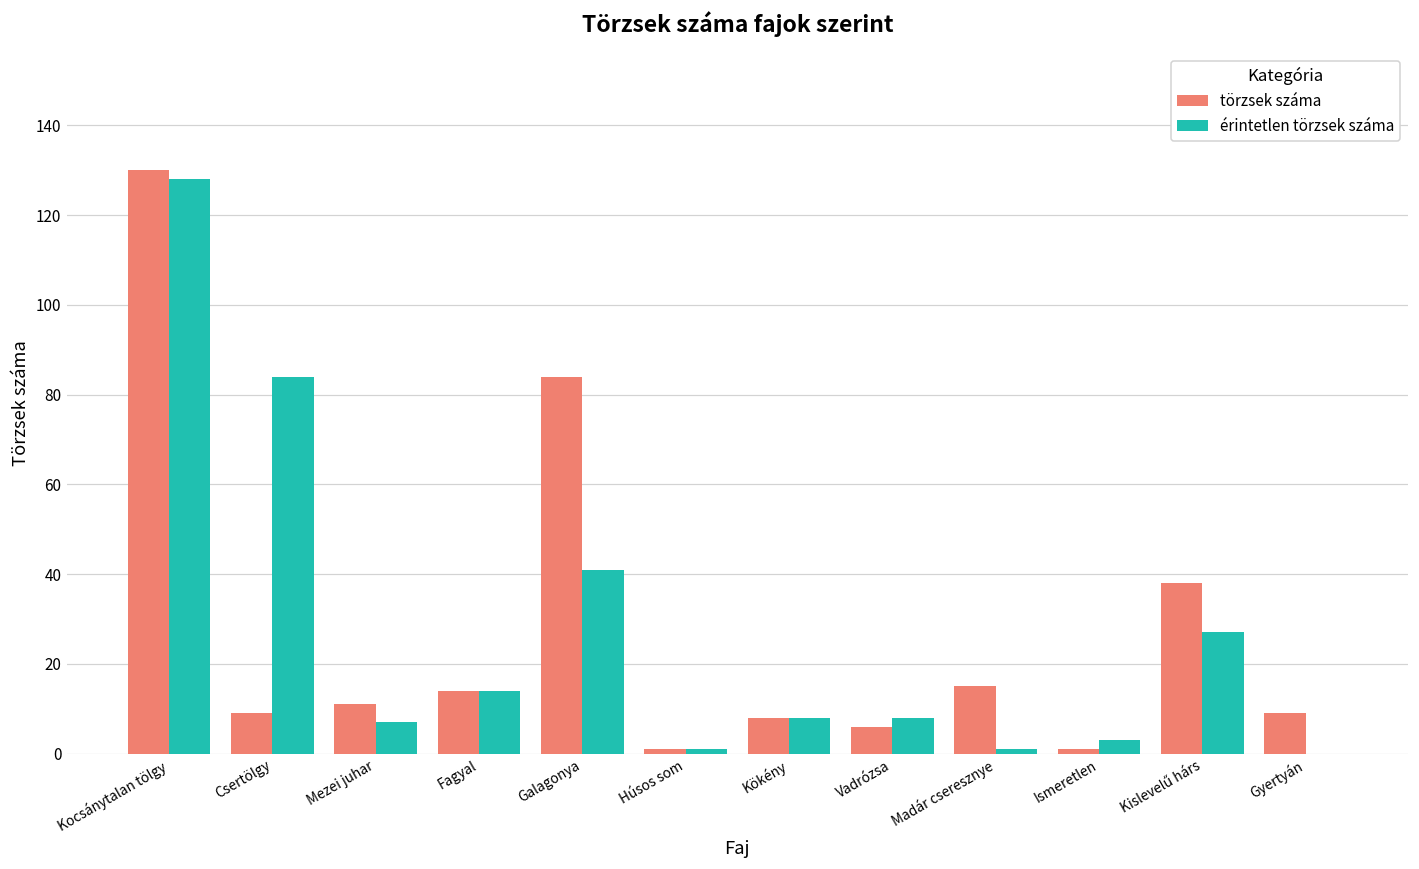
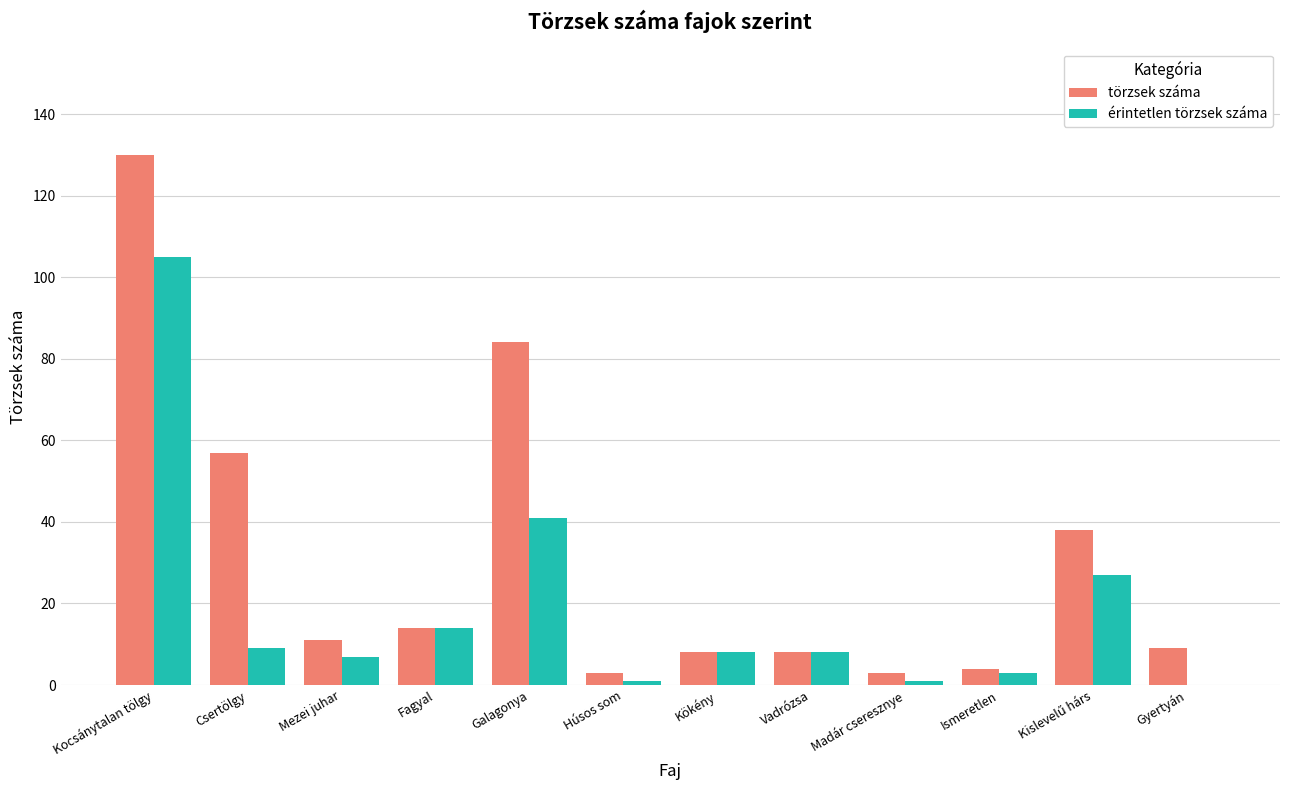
  {
    "törzsek száma": {
      "Kocsánytalan tölgy": 130,
-     "Csertölgy": 9,
+     "Csertölgy": 57,
      "Mezei juhar": 11,
      "Fagyal": 14,
      "Galagonya": 84,
-     "Húsos som": 1,
+     "Húsos som": 3,
      "Kökény": 8,
-     "Vadrózsa": 6,
-     "Madár cseresznye": 15,
-     "Ismeretlen": 1,
+     "Vadrózsa": 8,
+     "Madár cseresznye": 3,
+     "Ismeretlen": 4,
      "Kislevelű hárs": 38,
      "Gyertyán": 9
    },
    "érintetlen törzsek száma": {
-     "Kocsánytalan tölgy": 128,
-     "Csertölgy": 84,
+     "Kocsánytalan tölgy": 105,
+     "Csertölgy": 9,
      "Mezei juhar": 7,
      "Fagyal": 14,
      "Galagonya": 41,
      "Húsos som": 1,
      "Kökény": 8,
      "Vadrózsa": 8,
      "Madár cseresznye": 1,
      "Ismeretlen": 3,
      "Kislevelű hárs": 27,
      "Gyertyán": 0
    }
  }
